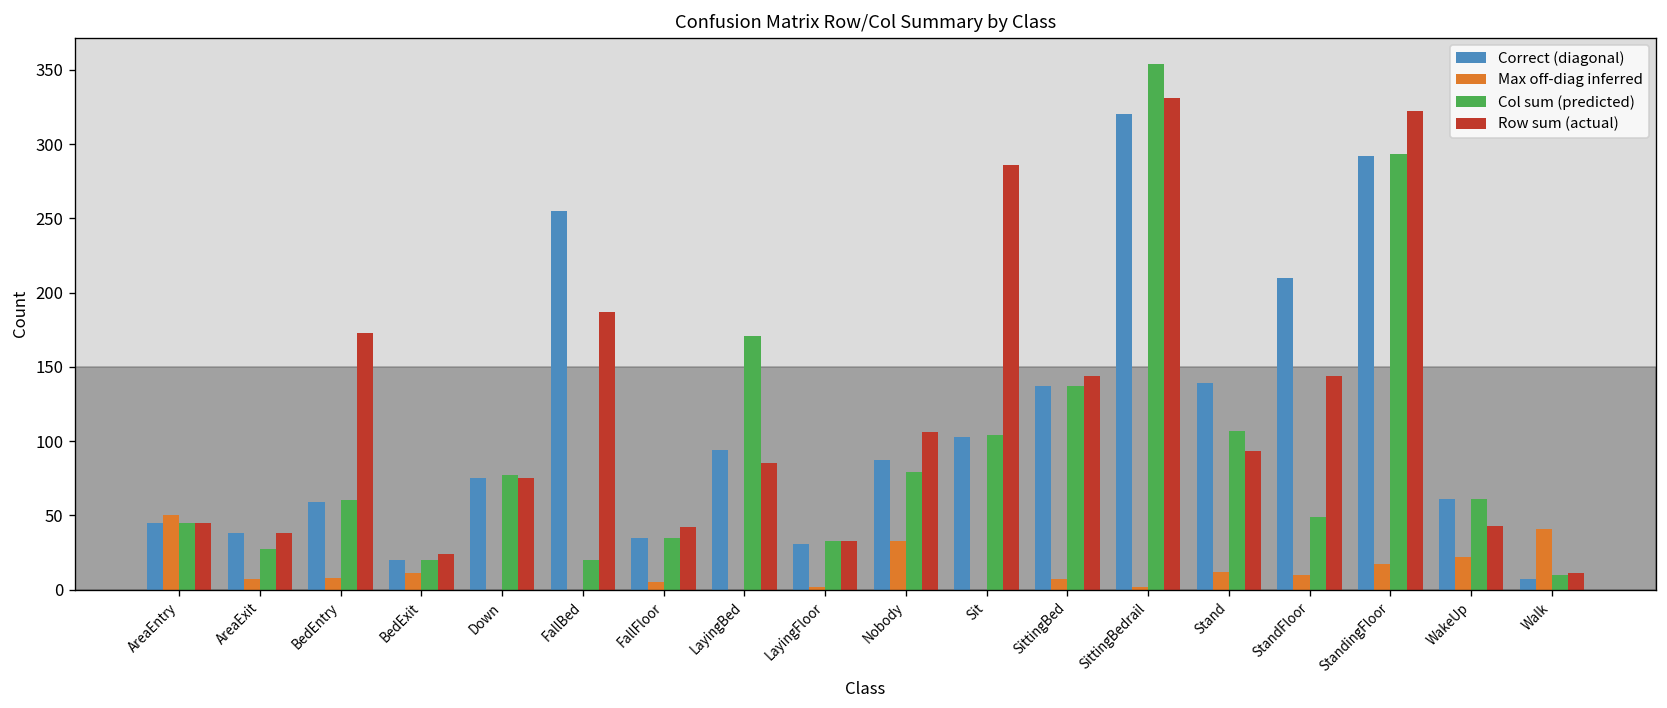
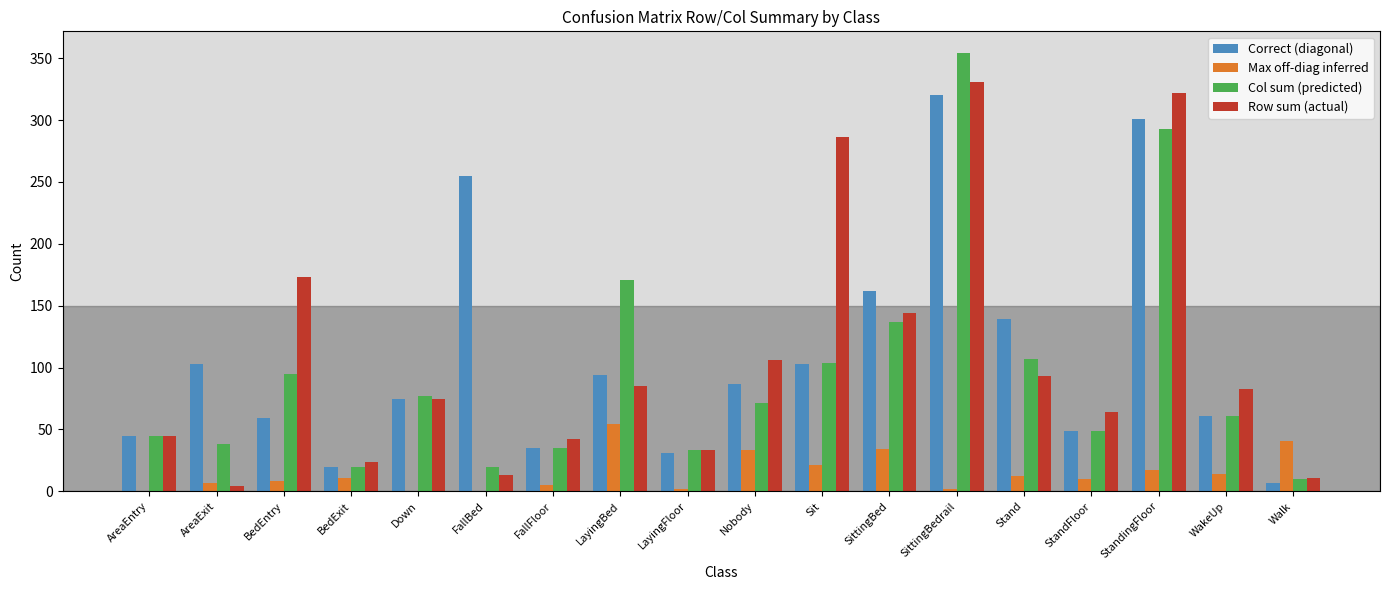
  {
    "Correct (diagonal)": {
      "AreaEntry": 45,
-     "AreaExit": 38,
+     "AreaExit": 103,
      "BedEntry": 59,
      "BedExit": 20,
      "Down": 75,
      "FallBed": 255,
      "FallFloor": 35,
      "LayingBed": 94,
      "LayingFloor": 31,
      "Nobody": 87,
      "Sit": 103,
-     "SittingBed": 137,
+     "SittingBed": 162,
      "SittingBedrail": 320,
      "Stand": 139,
-     "StandFloor": 210,
-     "StandingFloor": 292,
+     "StandFloor": 49,
+     "StandingFloor": 301,
      "WakeUp": 61,
      "Walk": 7
    },
    "Max off-diag inferred": {
-     "AreaEntry": 50,
+     "AreaEntry": 0,
      "AreaExit": 7,
      "BedEntry": 8,
      "BedExit": 11,
      "Down": 0,
      "FallBed": 0,
      "FallFloor": 5,
-     "LayingBed": 0,
+     "LayingBed": 54,
      "Nobody": 33,
-     "Sit": 0,
-     "SittingBed": 7,
+     "Sit": 21,
+     "SittingBed": 34,
      "Stand": 12,
      "StandFloor": 10,
      "StandingFloor": 17,
-     "WakeUp": 22,
+     "WakeUp": 14,
      "Walk": 41
    },
    "Col sum (predicted)": {
      "AreaEntry": 45,
-     "AreaExit": 27,
-     "BedEntry": 60,
+     "AreaExit": 38,
+     "BedEntry": 95,
      "BedExit": 20,
      "Down": 77,
      "FallBed": 20,
      "FallFloor": 35,
      "LayingBed": 171,
      "LayingFloor": 33,
-     "Nobody": 79,
+     "Nobody": 71,
      "Sit": 104,
      "SittingBed": 137,
      "SittingBedrail": 354,
      "Stand": 107,
      "StandFloor": 49,
      "StandingFloor": 293,
      "WakeUp": 61,
      "Walk": 10
    },
    "Row sum (actual)": {
      "AreaEntry": 45,
-     "AreaExit": 38,
+     "AreaExit": 4,
      "BedEntry": 173,
      "BedExit": 24,
      "Down": 75,
-     "FallBed": 187,
+     "FallBed": 13,
      "FallFloor": 42,
      "LayingBed": 85,
      "LayingFloor": 33,
      "Nobody": 106,
      "Sit": 286,
      "SittingBed": 144,
      "SittingBedrail": 331,
      "Stand": 93,
-     "StandFloor": 144,
+     "StandFloor": 64,
      "StandingFloor": 322,
-     "WakeUp": 43,
+     "WakeUp": 83,
      "Walk": 11
    }
  }
